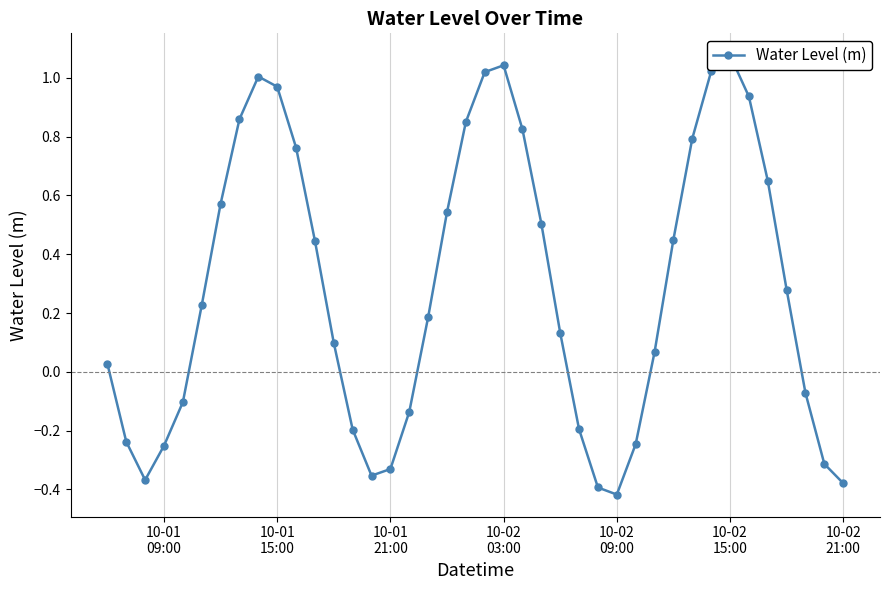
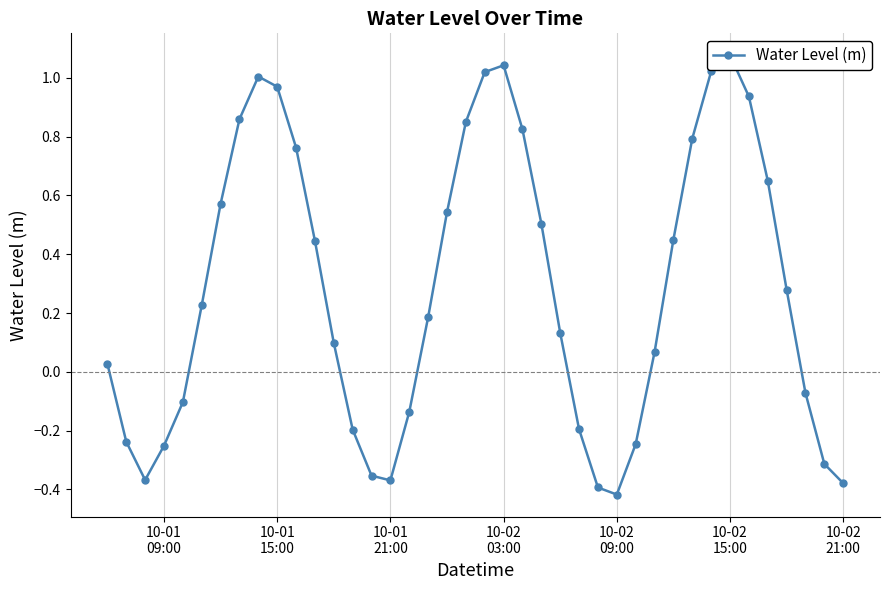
  {
    "10-01 09:00": -0.25,
    "10-01 15:00": 0.97,
-   "10-01 21:00": -0.33,
+   "10-01 21:00": -0.37,
    "10-02 03:00": 1.04,
    "10-02 09:00": -0.42,
    "10-02 21:00": -0.38
  }
